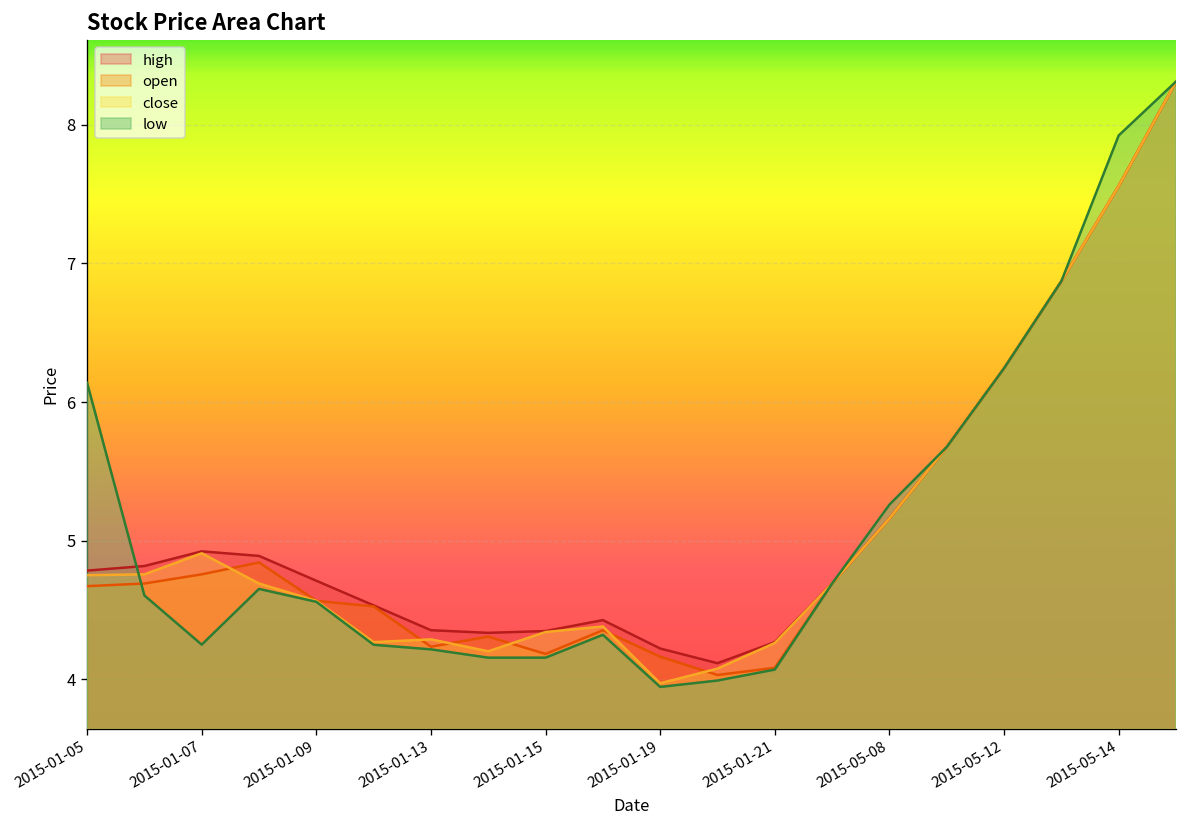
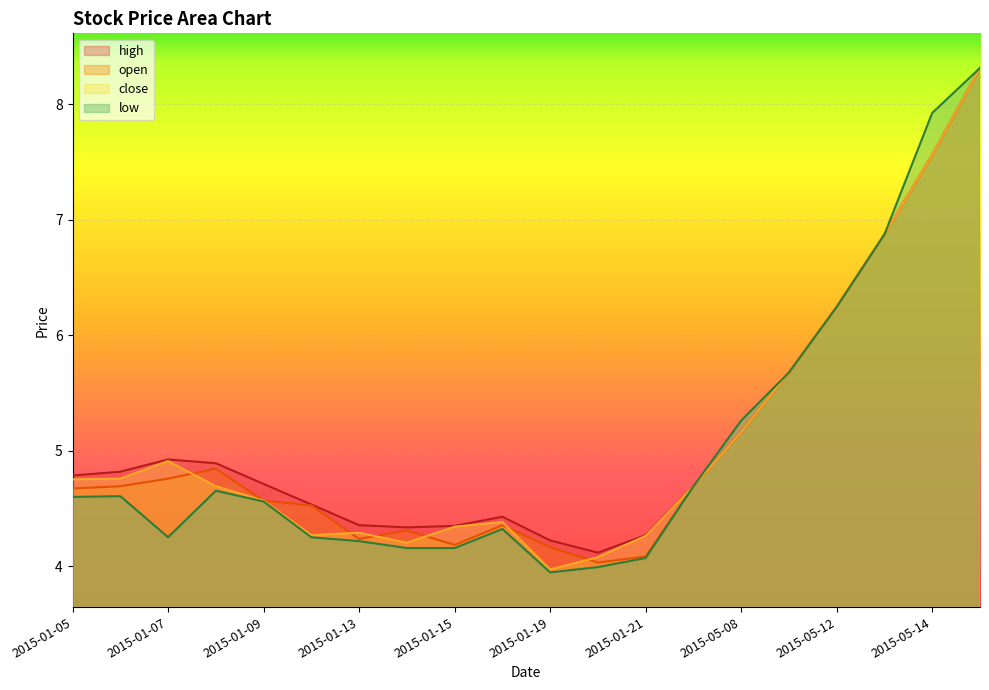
  {
    "low": {
-     "2015-01-05": 6.14,
+     "2015-01-05": 4.60,
      "2015-01-07": 4.25,
      "2015-01-15": 4.16,
      "2015-01-19": 3.95,
      "2015-05-08": 5.26,
      "2015-05-14": 7.92
    }
  }
